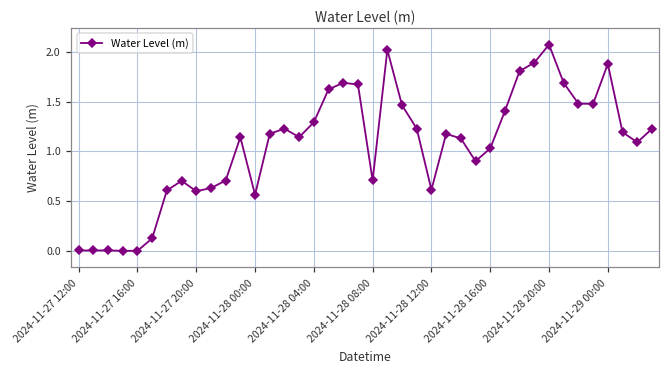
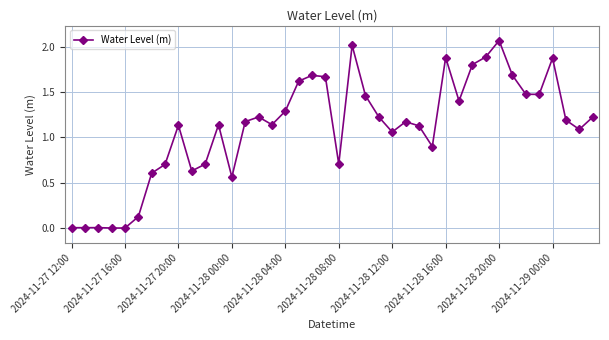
  {
    "2024-11-27 12:00": 0.0,
    "2024-11-27 16:00": 0.0,
-   "2024-11-27 20:00": 0.6,
+   "2024-11-27 20:00": 1.1,
    "2024-11-28 00:00": 0.6,
    "2024-11-28 04:00": 1.3,
    "2024-11-28 08:00": 0.7,
-   "2024-11-28 12:00": 0.6,
-   "2024-11-28 16:00": 1.0,
+   "2024-11-28 12:00": 1.1,
+   "2024-11-28 16:00": 1.9,
    "2024-11-28 20:00": 2.1,
    "2024-11-29 00:00": 1.9
  }
